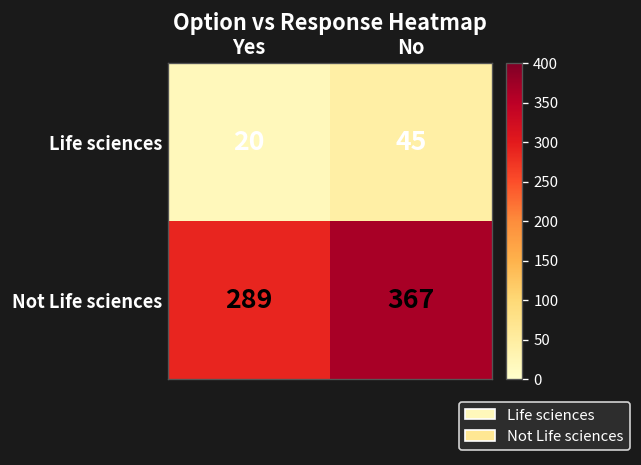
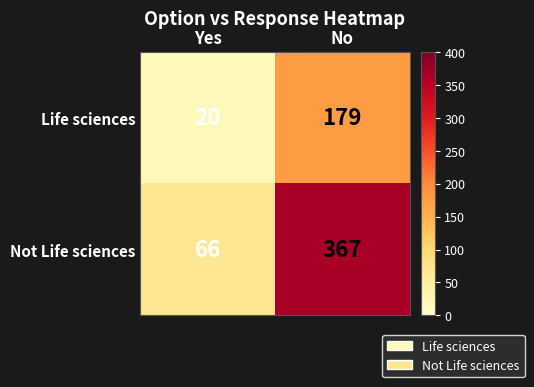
  {
    "Life sciences": {
      "Yes": 20,
-     "No": 45
+     "No": 179
    },
    "Not Life sciences": {
-     "Yes": 289,
+     "Yes": 66,
      "No": 367
    }
  }
